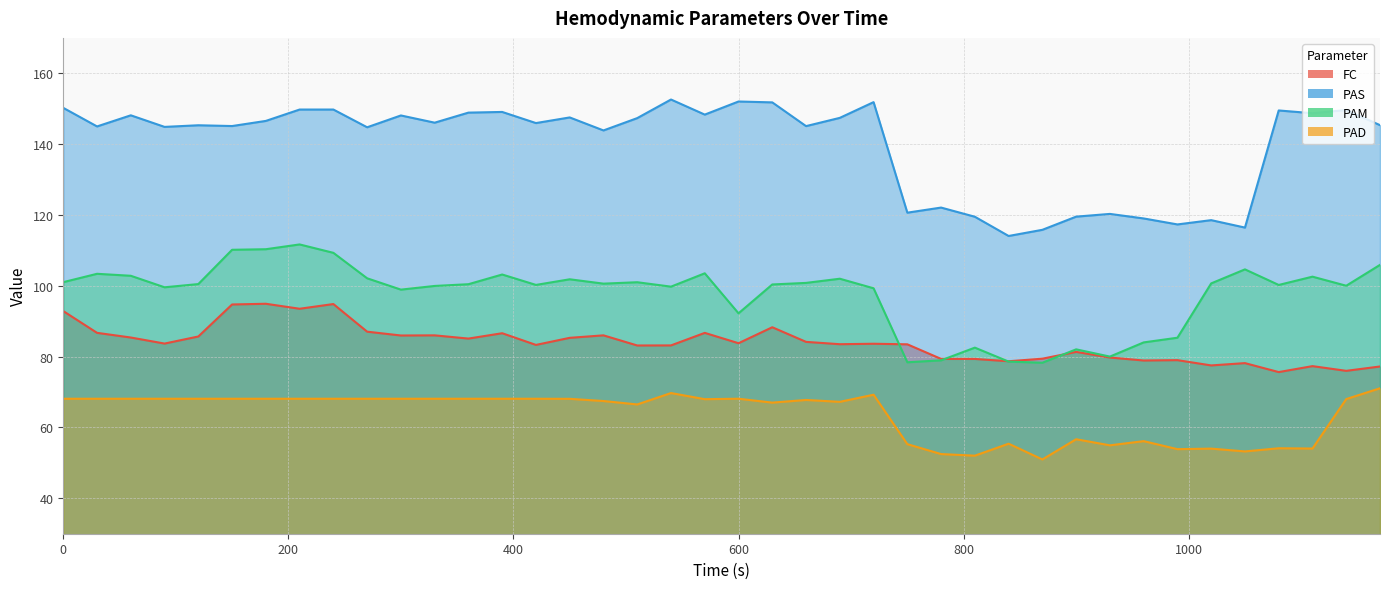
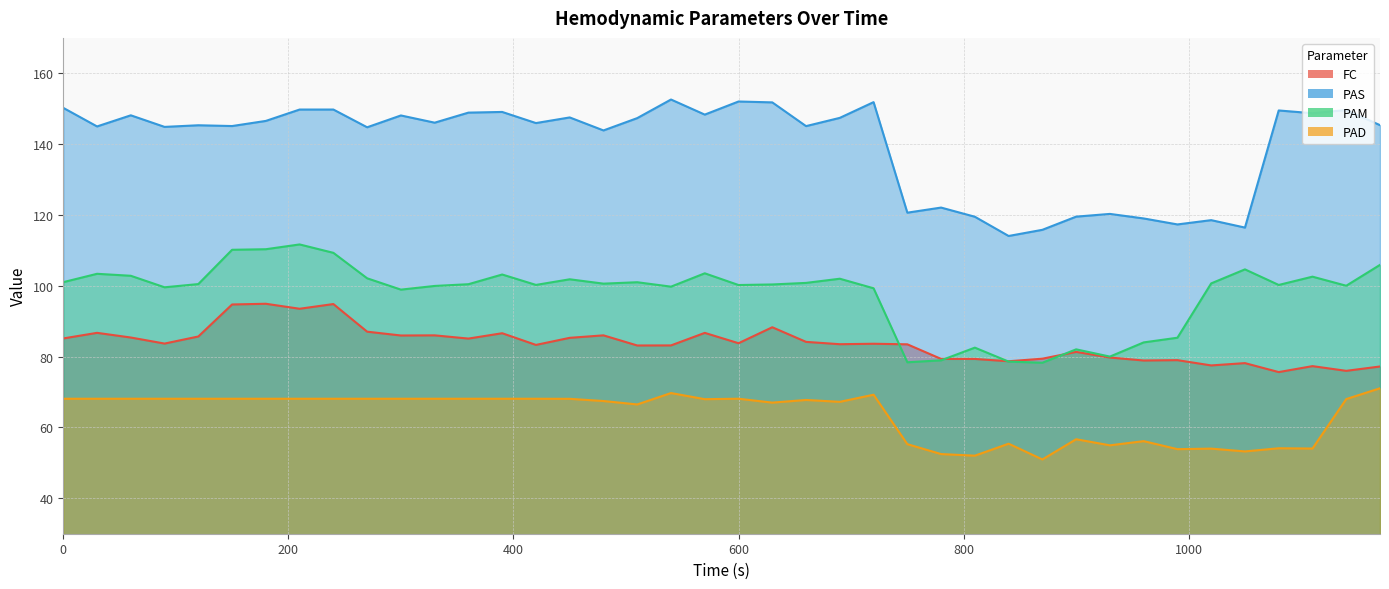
  {
    "FC": {
-     "0": 93,
+     "0": 85,
      "600": 84
    },
    "PAS": {
      "0": 150,
      "600": 152
    },
    "PAM": {
      "0": 101,
-     "600": 92
+     "600": 100
    },
    "PAD": {
      "0": 68,
      "600": 68
    }
  }
